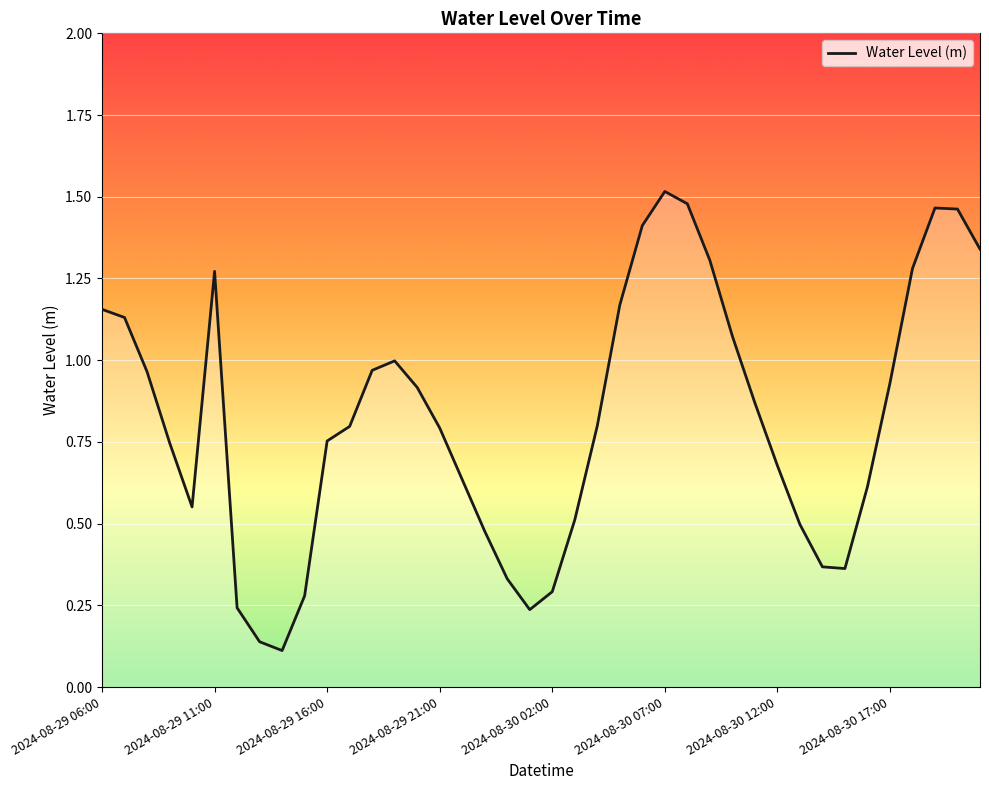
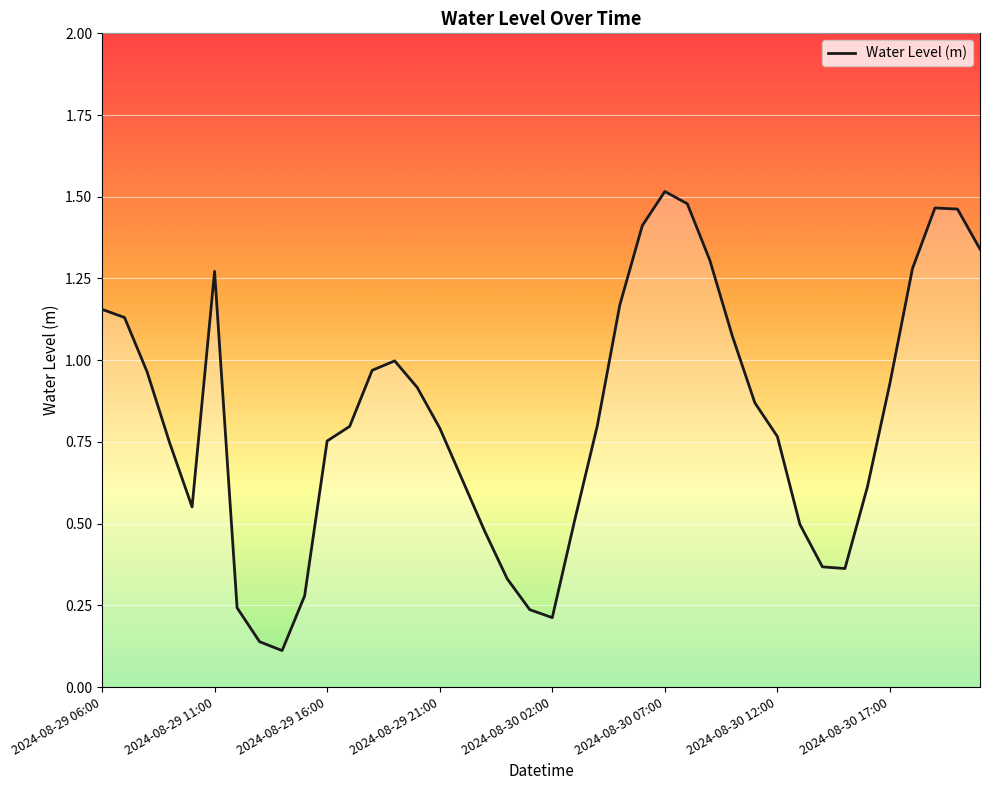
  {
    "2024-08-29 06:00": 1.16,
    "2024-08-29 11:00": 1.27,
    "2024-08-29 16:00": 0.75,
    "2024-08-29 21:00": 0.79,
-   "2024-08-30 02:00": 0.29,
+   "2024-08-30 02:00": 0.21,
    "2024-08-30 07:00": 1.52,
-   "2024-08-30 12:00": 0.68,
+   "2024-08-30 12:00": 0.77,
    "2024-08-30 17:00": 0.93
  }
